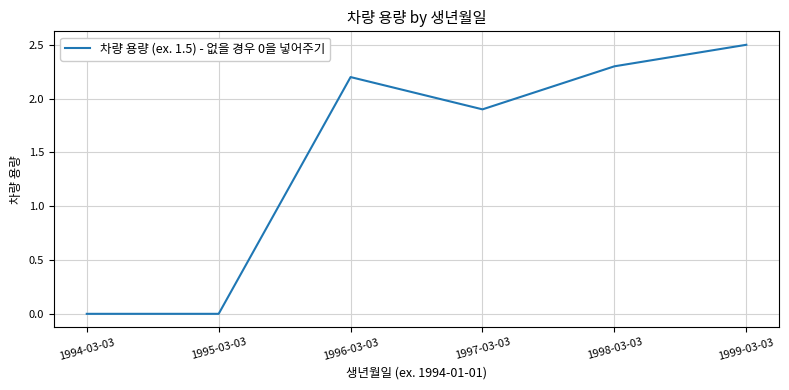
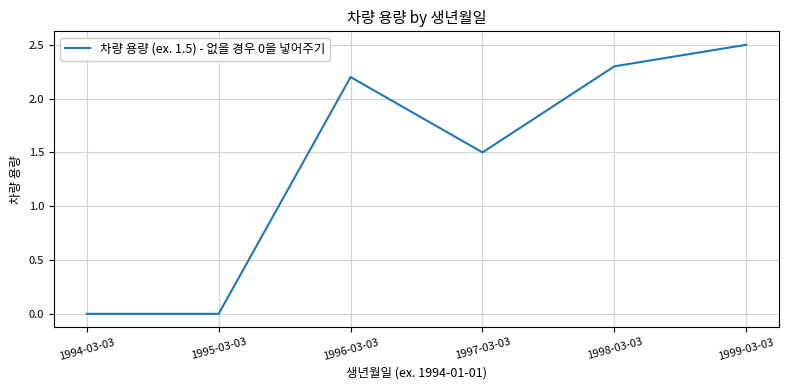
  {
    "1994-03-03": 0.0,
    "1995-03-03": 0.0,
    "1996-03-03": 2.2,
-   "1997-03-03": 1.9,
+   "1997-03-03": 1.5,
    "1998-03-03": 2.3,
    "1999-03-03": 2.5
  }
